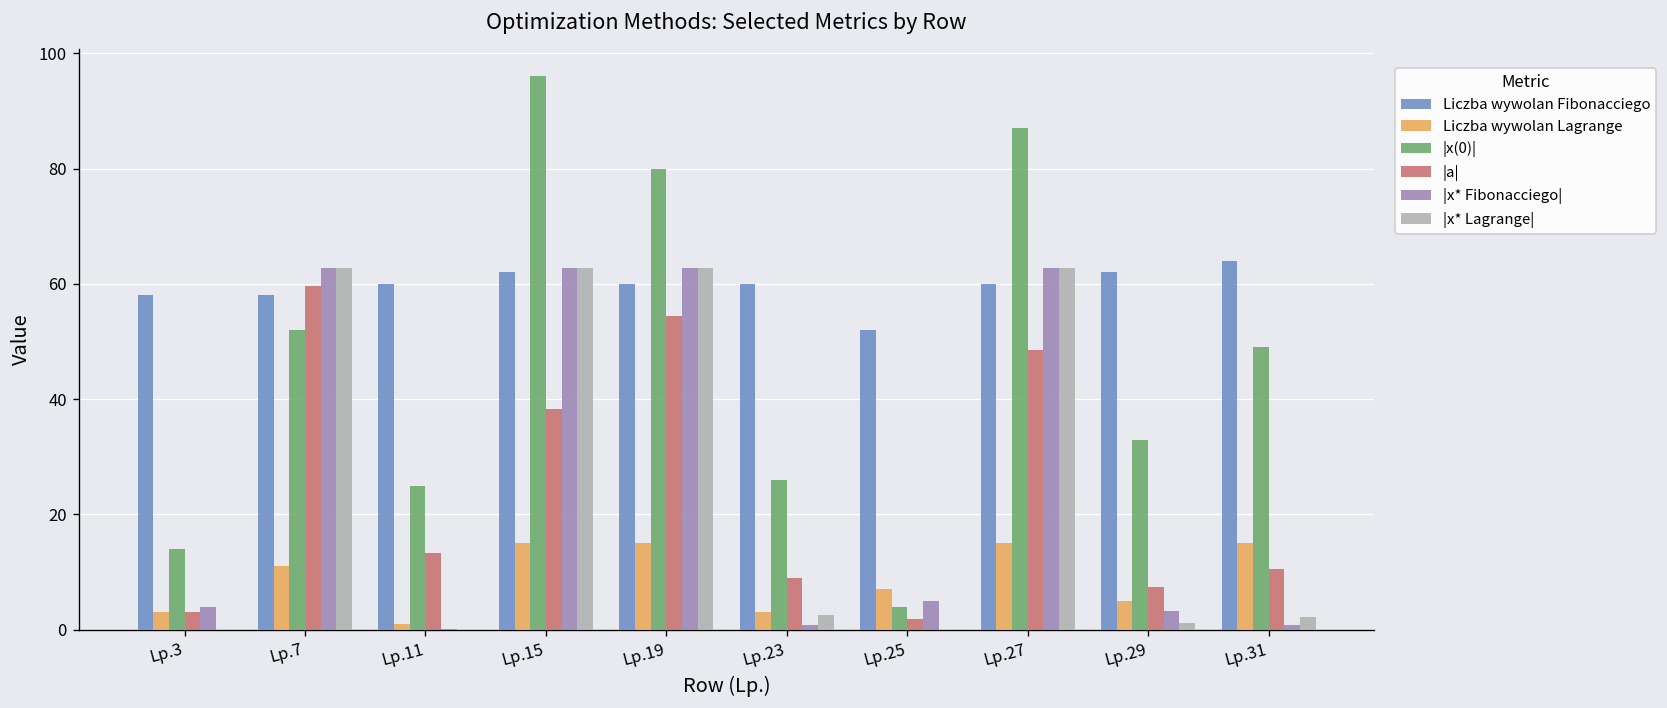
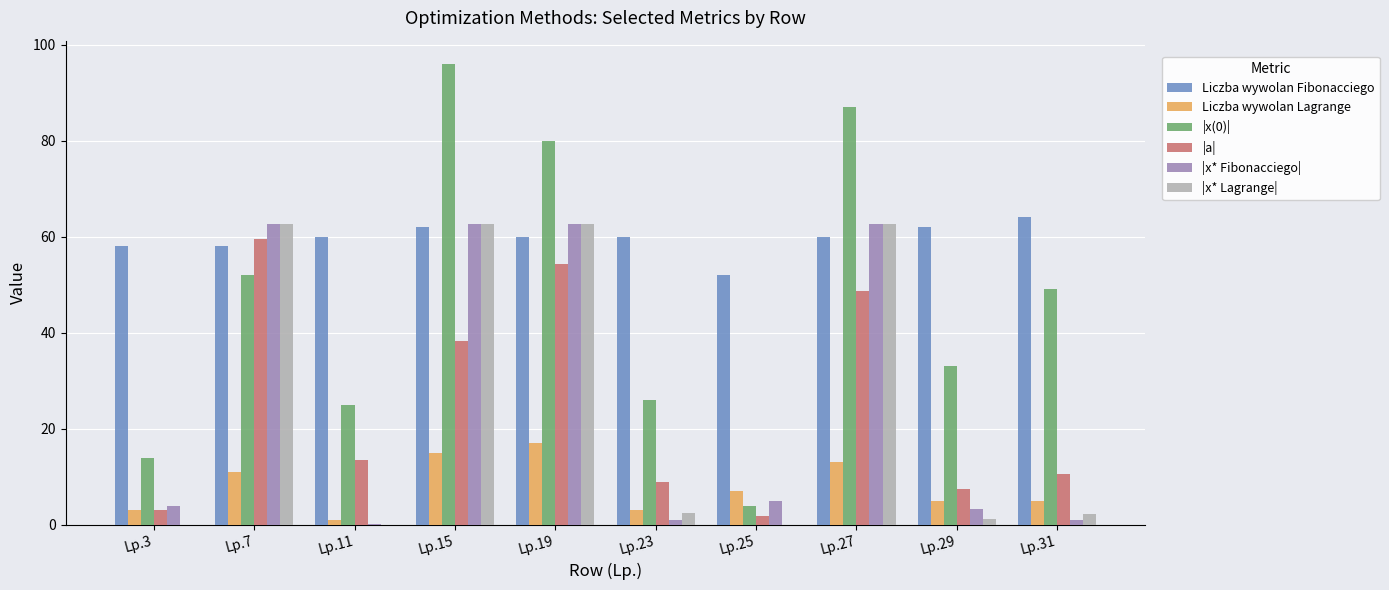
  {
    "Liczba wywolan Lagrange": {
      "Lp.3": 3,
      "Lp.7": 11,
      "Lp.11": 1,
      "Lp.15": 15,
-     "Lp.19": 15,
+     "Lp.19": 17,
      "Lp.23": 3,
      "Lp.25": 7,
-     "Lp.27": 15,
+     "Lp.27": 13,
      "Lp.29": 5,
-     "Lp.31": 15
+     "Lp.31": 5
    },
    "|x(0)|": {
      "Lp.3": 14,
      "Lp.7": 52,
      "Lp.11": 25,
      "Lp.15": 96,
      "Lp.19": 80,
      "Lp.23": 26,
      "Lp.25": 4,
      "Lp.27": 87,
      "Lp.29": 33,
      "Lp.31": 49
    },
    "|a|": {
      "Lp.3": 3,
      "Lp.7": 60,
      "Lp.11": 13,
      "Lp.15": 38,
      "Lp.19": 54,
      "Lp.23": 9,
      "Lp.25": 2,
      "Lp.27": 49,
      "Lp.29": 7,
      "Lp.31": 11
    }
  }
